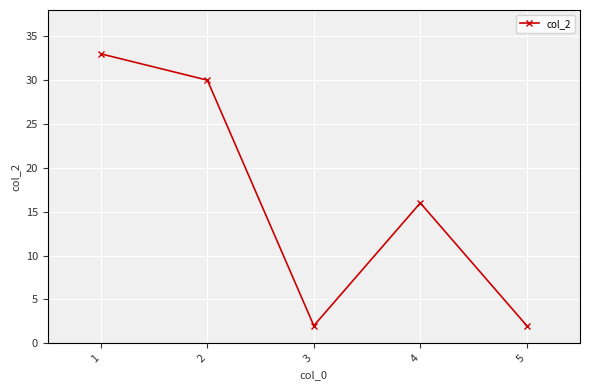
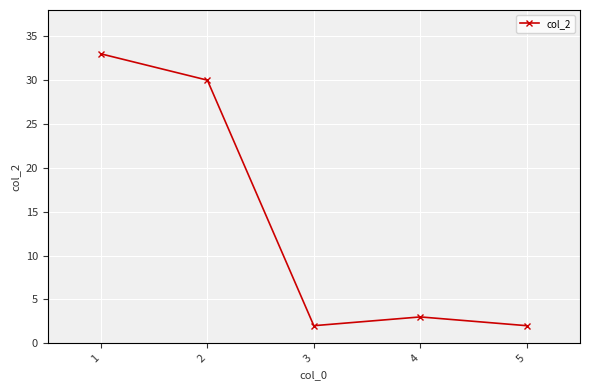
  {
    "1": 33,
    "2": 30,
    "3": 2,
-   "4": 16,
+   "4": 3,
    "5": 2
  }
